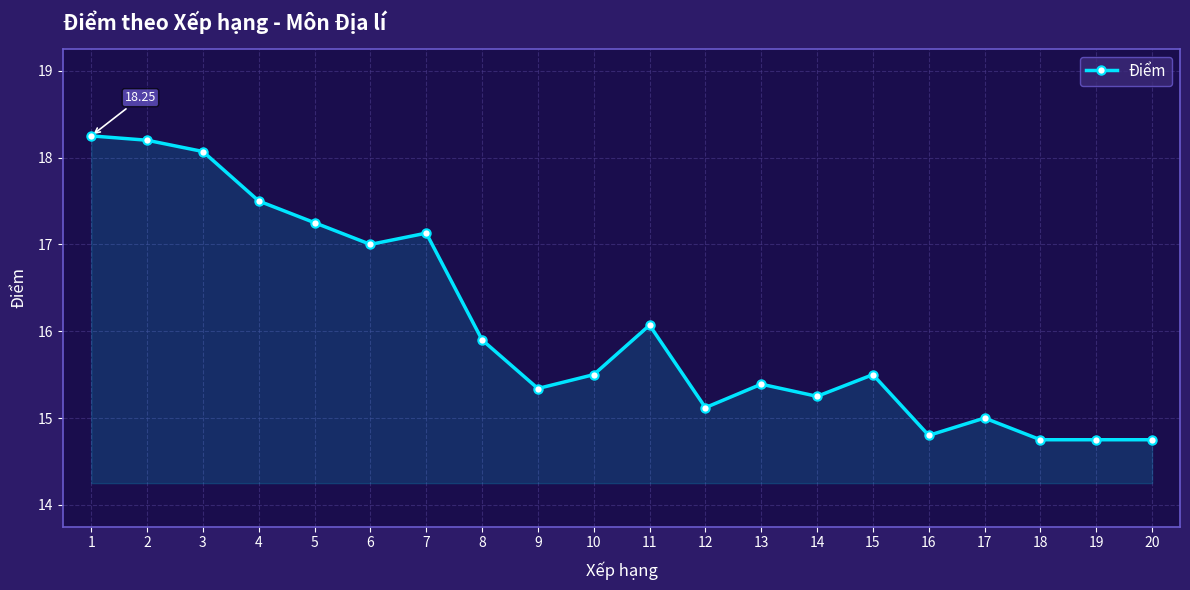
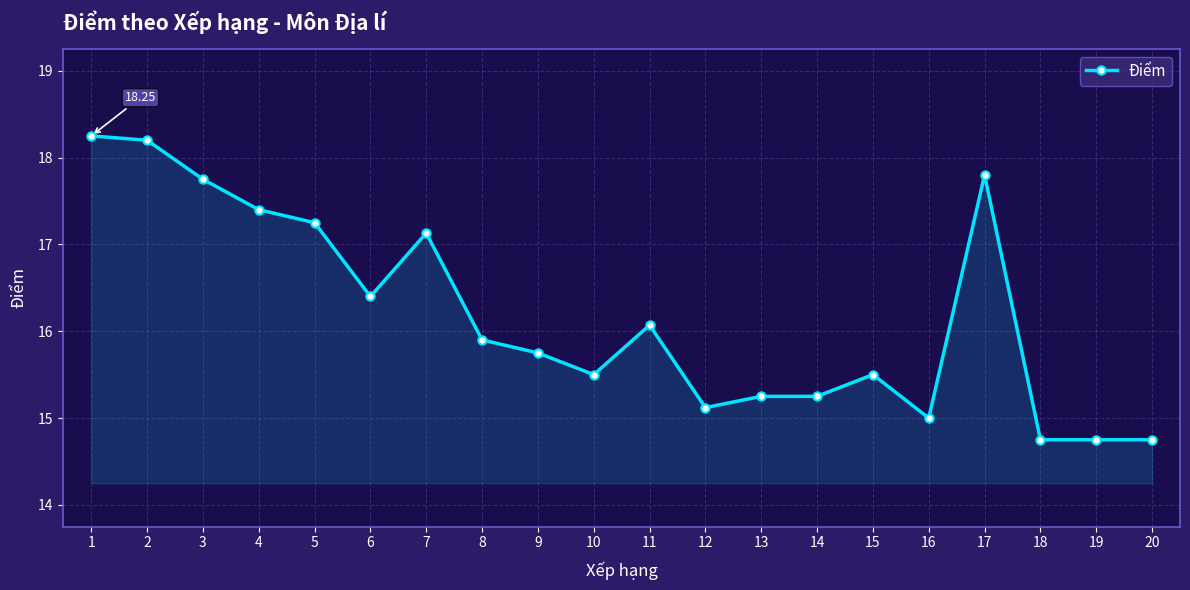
  {
    "2": 18.2,
-   "3": 18.1,
-   "4": 17.5,
+   "3": 17.8,
+   "4": 17.4,
    "5": 17.3,
-   "6": 17.0,
+   "6": 16.4,
    "7": 17.1,
    "8": 15.9,
-   "9": 15.3,
+   "9": 15.8,
    "10": 15.5,
    "11": 16.1,
    "12": 15.1,
-   "13": 15.4,
+   "13": 15.3,
    "14": 15.3,
    "15": 15.5,
-   "16": 14.8,
-   "17": 15.0,
+   "16": 15.0,
+   "17": 17.8,
    "18": 14.8,
    "19": 14.8,
    "20": 14.8
  }
